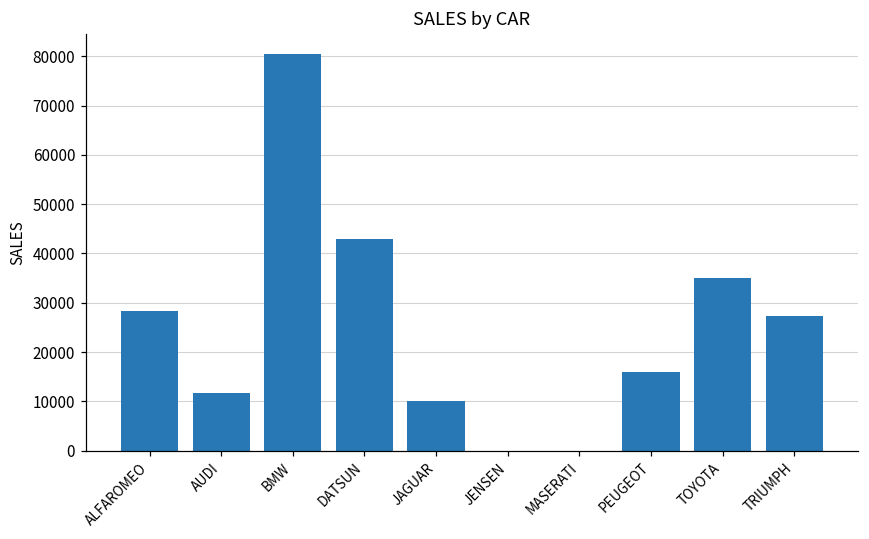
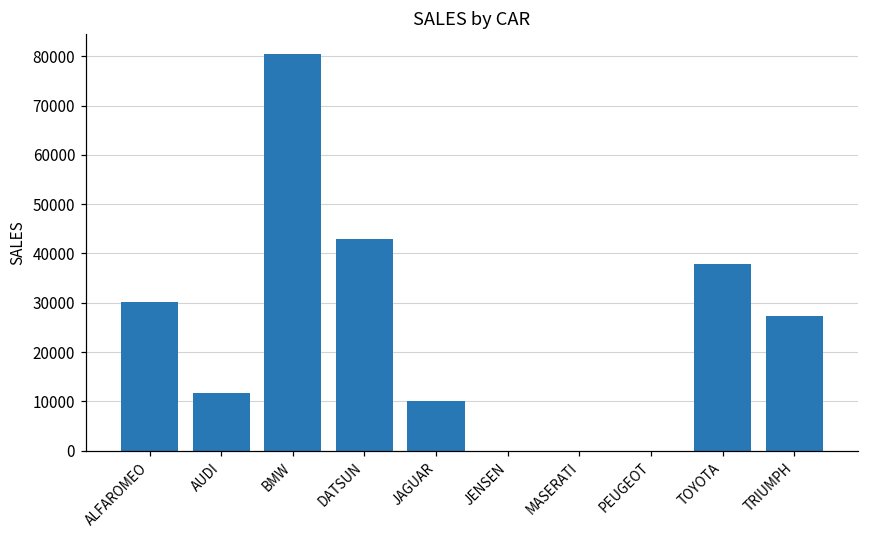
  {
-   "ALFAROMEO": 28000,
+   "ALFAROMEO": 30000,
    "AUDI": 12000,
    "BMW": 80000,
    "DATSUN": 43000,
    "JAGUAR": 10000,
    "JENSEN": 0,
    "MASERATI": 0,
-   "PEUGEOT": 16000,
-   "TOYOTA": 35000,
+   "PEUGEOT": 0,
+   "TOYOTA": 38000,
    "TRIUMPH": 27000
  }
